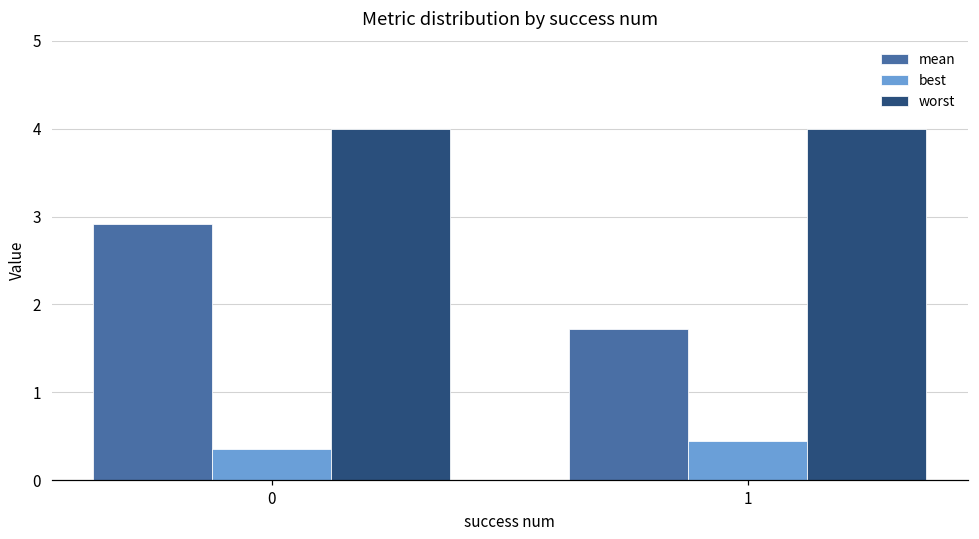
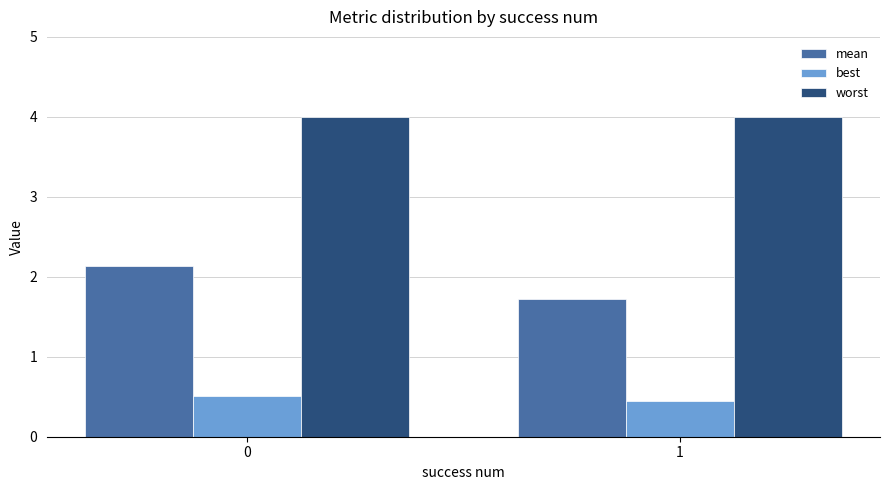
  {
    "mean": {
-     "0": 2.9,
+     "0": 2.1,
      "1": 1.7
    },
    "best": {
-     "0": 0.4,
+     "0": 0.5,
      "1": 0.4
    },
    "worst": {
      "0": 4.0,
      "1": 4.0
    }
  }
